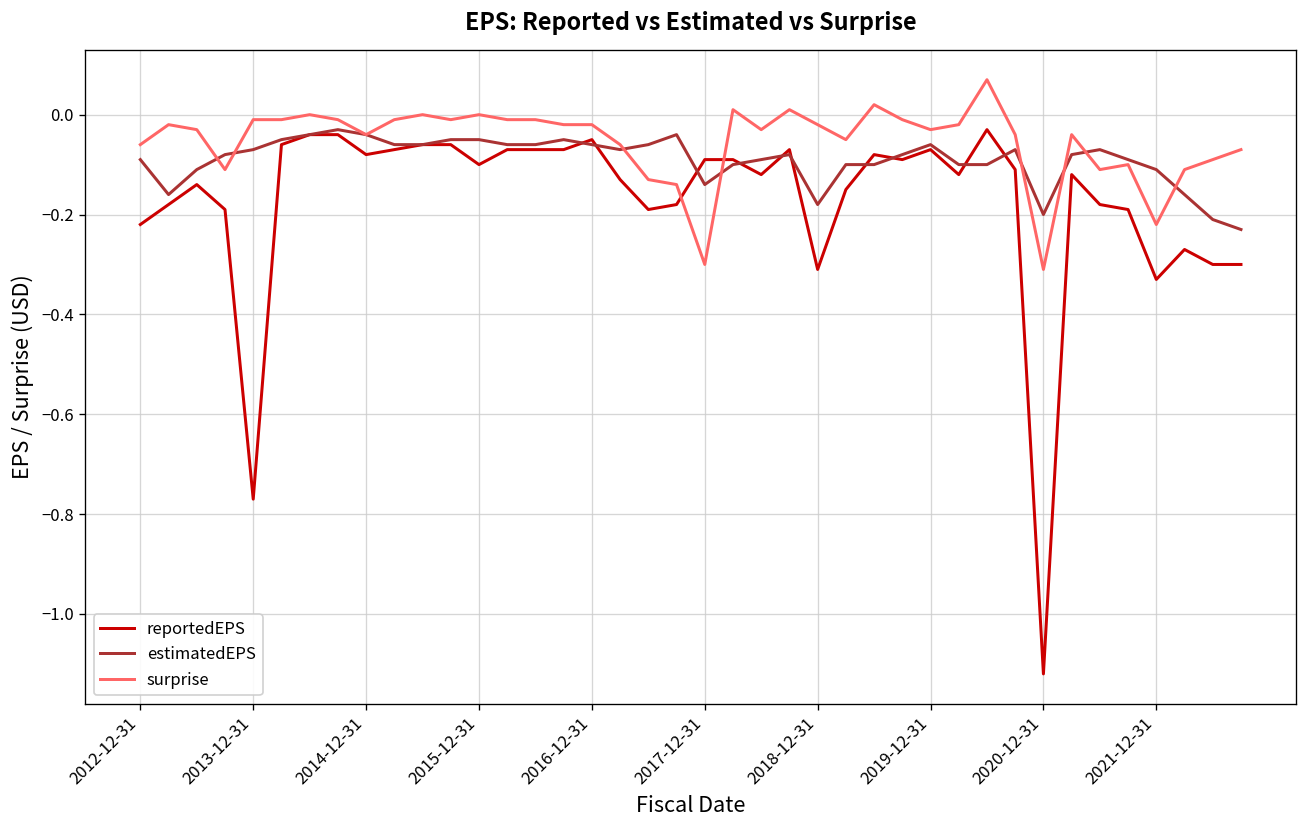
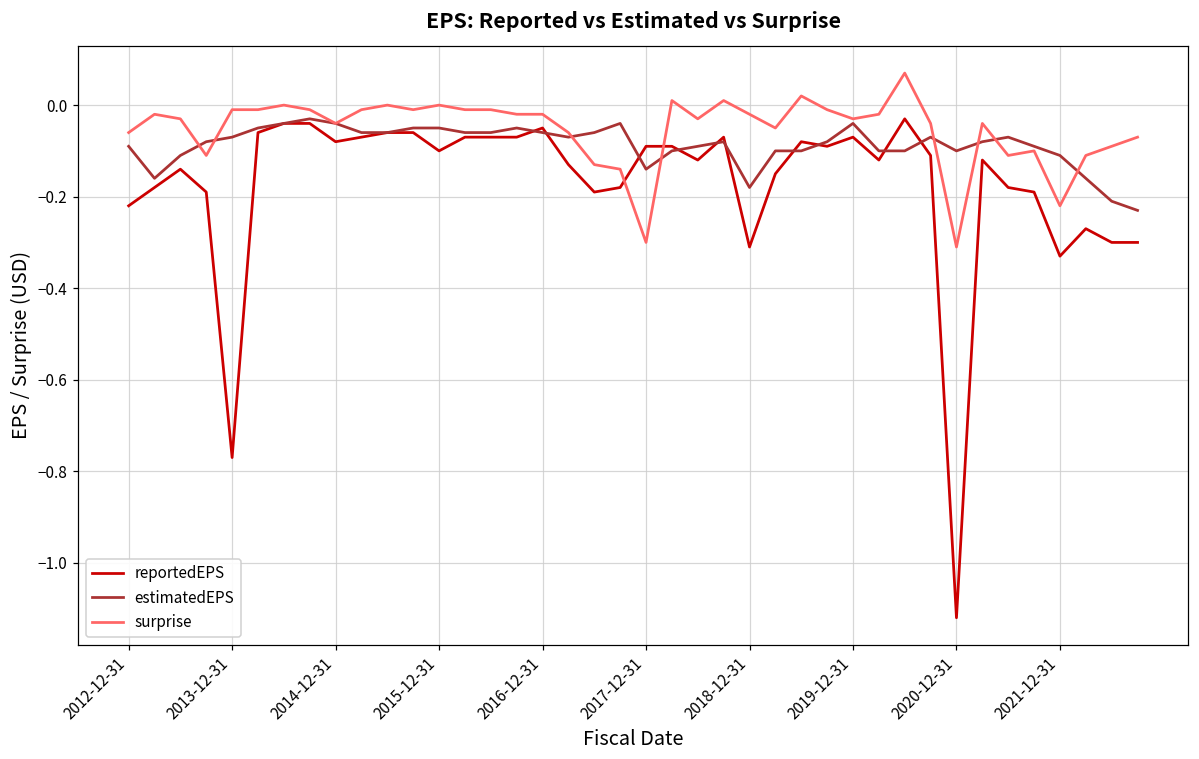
  {
    "reportedEPS": {
      "2012-12-31": -0.22,
      "2013-12-31": -0.77,
      "2014-12-31": -0.08,
      "2015-12-31": -0.10,
      "2016-12-31": -0.05,
      "2017-12-31": -0.09,
      "2018-12-31": -0.31,
      "2019-12-31": -0.07,
      "2020-12-31": -1.12,
      "2021-12-31": -0.33
    },
    "estimatedEPS": {
      "2012-12-31": -0.09,
      "2013-12-31": -0.07,
      "2015-12-31": -0.05,
      "2016-12-31": -0.06,
      "2017-12-31": -0.14,
      "2018-12-31": -0.18,
-     "2019-12-31": -0.06,
-     "2020-12-31": -0.2,
+     "2019-12-31": -0.04,
+     "2020-12-31": -0.1,
      "2021-12-31": -0.11
    },
    "surprise": {
      "2012-12-31": -0.06,
      "2013-12-31": -0.01,
      "2015-12-31": 0.00,
      "2016-12-31": -0.02,
      "2017-12-31": -0.30,
      "2018-12-31": -0.02,
      "2019-12-31": -0.03,
      "2020-12-31": -0.31,
      "2021-12-31": -0.22
    }
  }
